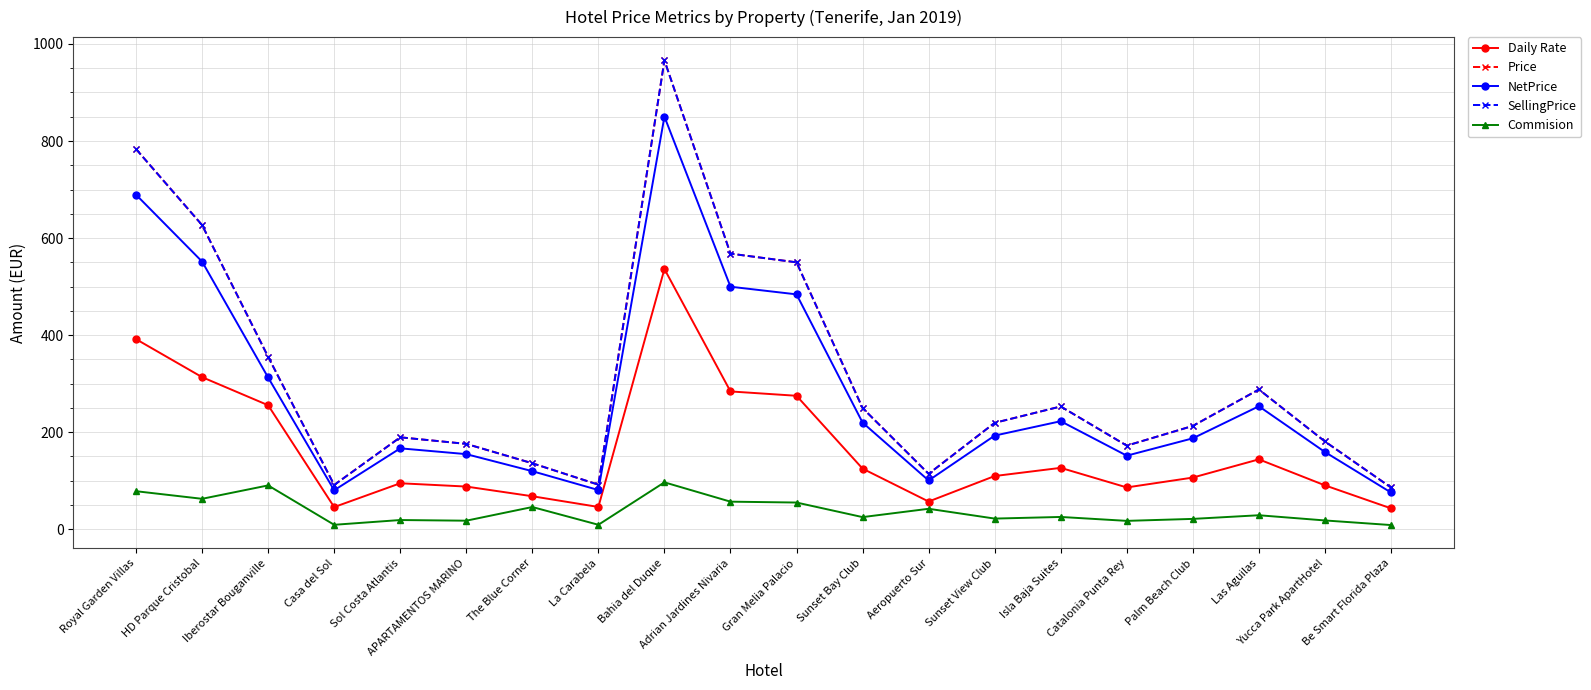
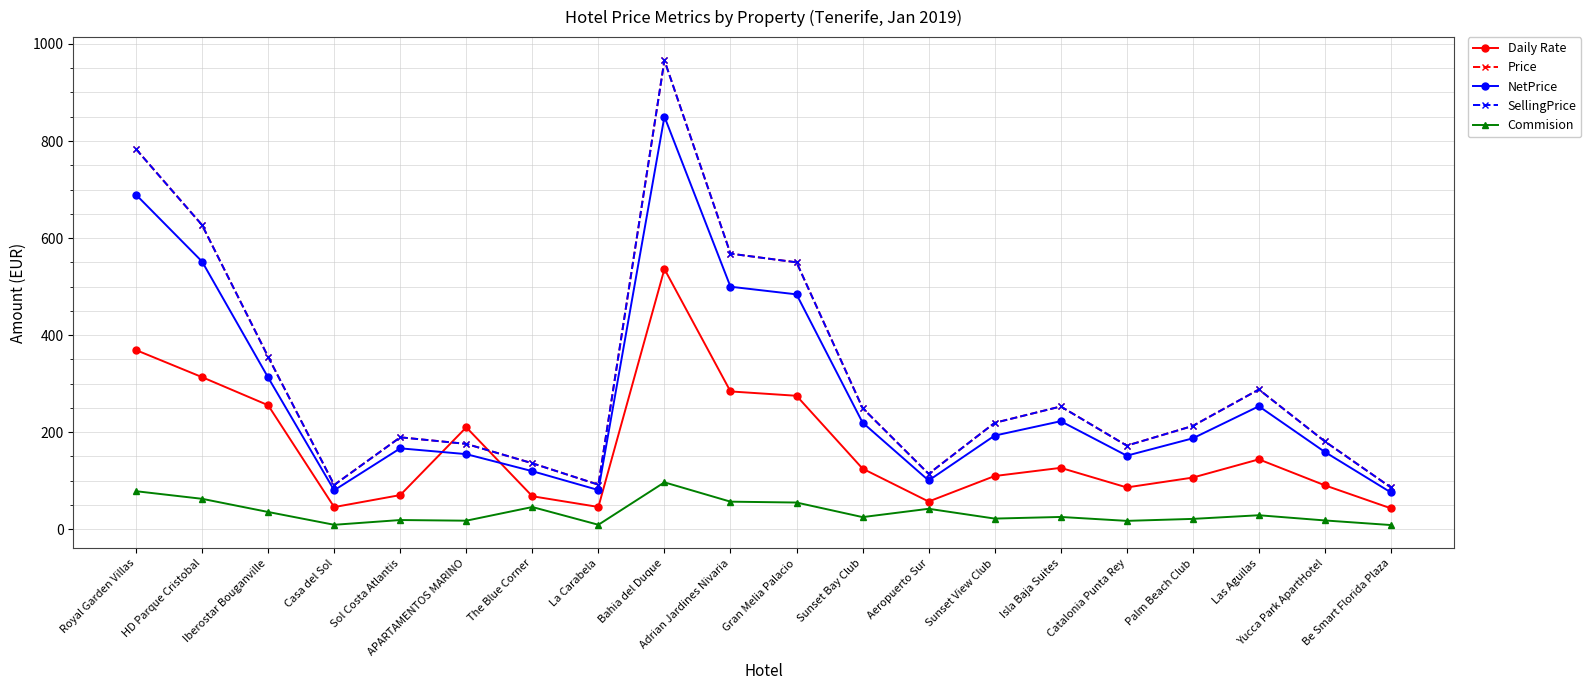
  {
    "Daily Rate": {
-     "Royal Garden Villas": 390,
+     "Royal Garden Villas": 370,
      "HD Parque Cristobal": 310,
      "Iberostar Bouganville": 260,
      "Casa del Sol": 50,
-     "Sol Costa Atlantis": 90,
-     "APARTAMENTOS MARINO": 90,
+     "Sol Costa Atlantis": 70,
+     "APARTAMENTOS MARINO": 210,
      "The Blue Corner": 70,
      "La Carabela": 50,
      "Bahia del Duque": 540,
      "Adrian Jardines Nivaria": 280,
      "Gran Melia Palacio": 280,
      "Sunset Bay Club": 120,
      "Aeropuerto Sur": 60,
      "Sunset View Club": 110,
      "Isla Baja Suites": 130,
      "Catalonia Punta Rey": 90,
      "Palm Beach Club": 110,
      "Las Aguilas": 140,
      "Yucca Park ApartHotel": 90,
      "Be Smart Florida Plaza": 40
    },
    "Commision": {
      "Royal Garden Villas": 80,
      "HD Parque Cristobal": 60,
-     "Iberostar Bouganville": 90,
+     "Iberostar Bouganville": 40,
      "Casa del Sol": 10,
      "Sol Costa Atlantis": 20,
      "APARTAMENTOS MARINO": 20,
      "The Blue Corner": 50,
      "La Carabela": 10,
      "Bahia del Duque": 100,
      "Adrian Jardines Nivaria": 60,
      "Gran Melia Palacio": 60,
      "Sunset Bay Club": 20,
      "Aeropuerto Sur": 40,
      "Sunset View Club": 20,
      "Isla Baja Suites": 30,
      "Catalonia Punta Rey": 20,
      "Palm Beach Club": 20,
      "Las Aguilas": 30,
      "Yucca Park ApartHotel": 20,
      "Be Smart Florida Plaza": 10
    }
  }
